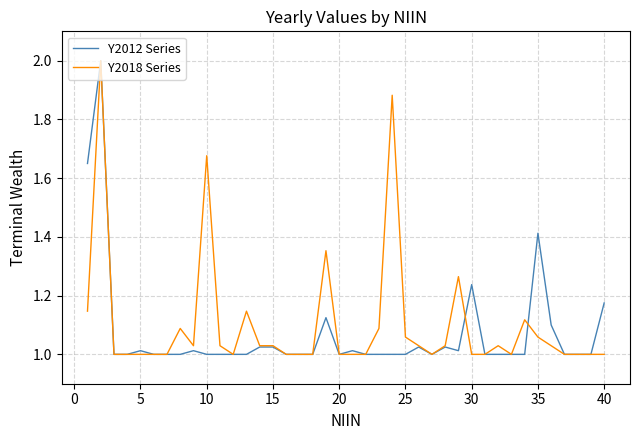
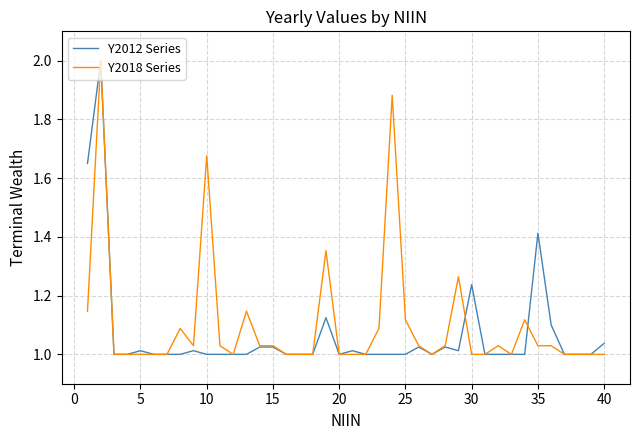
  {
    "Y2012 Series": {
      "5": 1.01,
      "10": 1.00,
      "25": 1.00,
      "30": 1.24,
      "35": 1.41,
-     "40": 1.18
+     "40": 1.04
    },
    "Y2018 Series": {
      "5": 1.00,
      "10": 1.68,
-     "25": 1.06,
+     "25": 1.12,
      "30": 1.00,
-     "35": 1.06,
+     "35": 1.03,
      "40": 1.00
    }
  }
